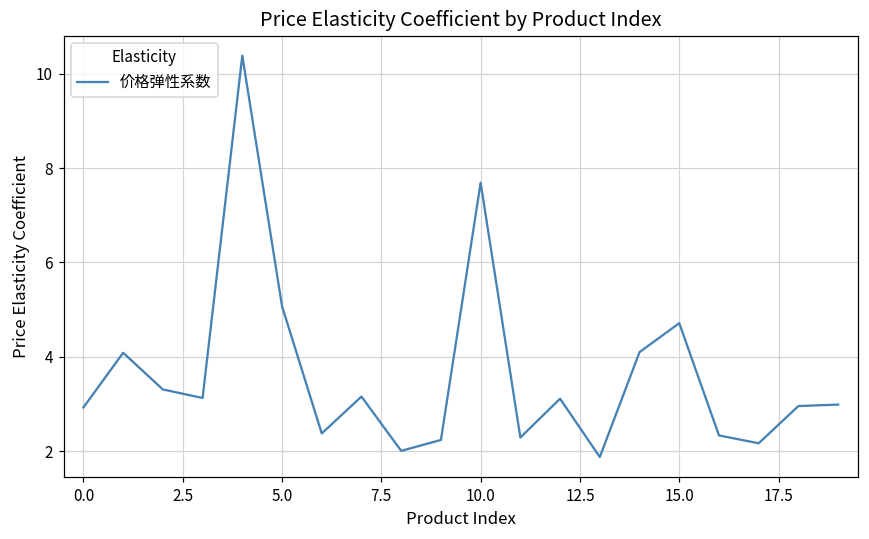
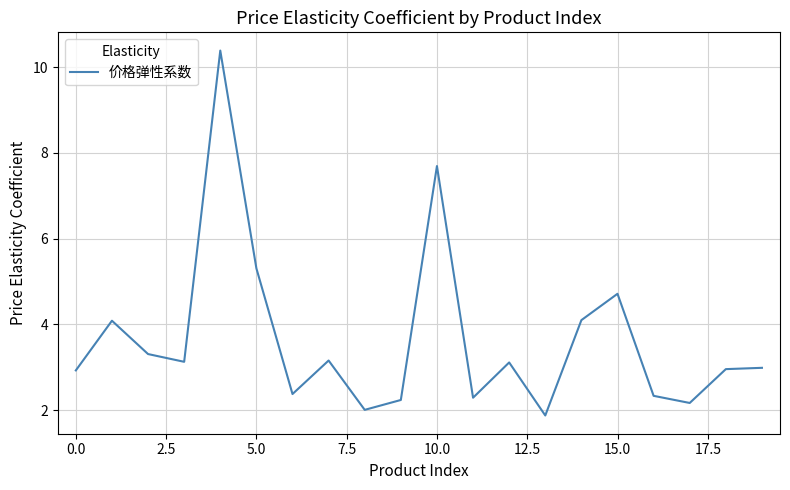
  {
    "0.0": 2.9,
-   "5.0": 5.1,
+   "5.0": 5.3,
    "10.0": 7.7,
    "15.0": 4.7
  }
